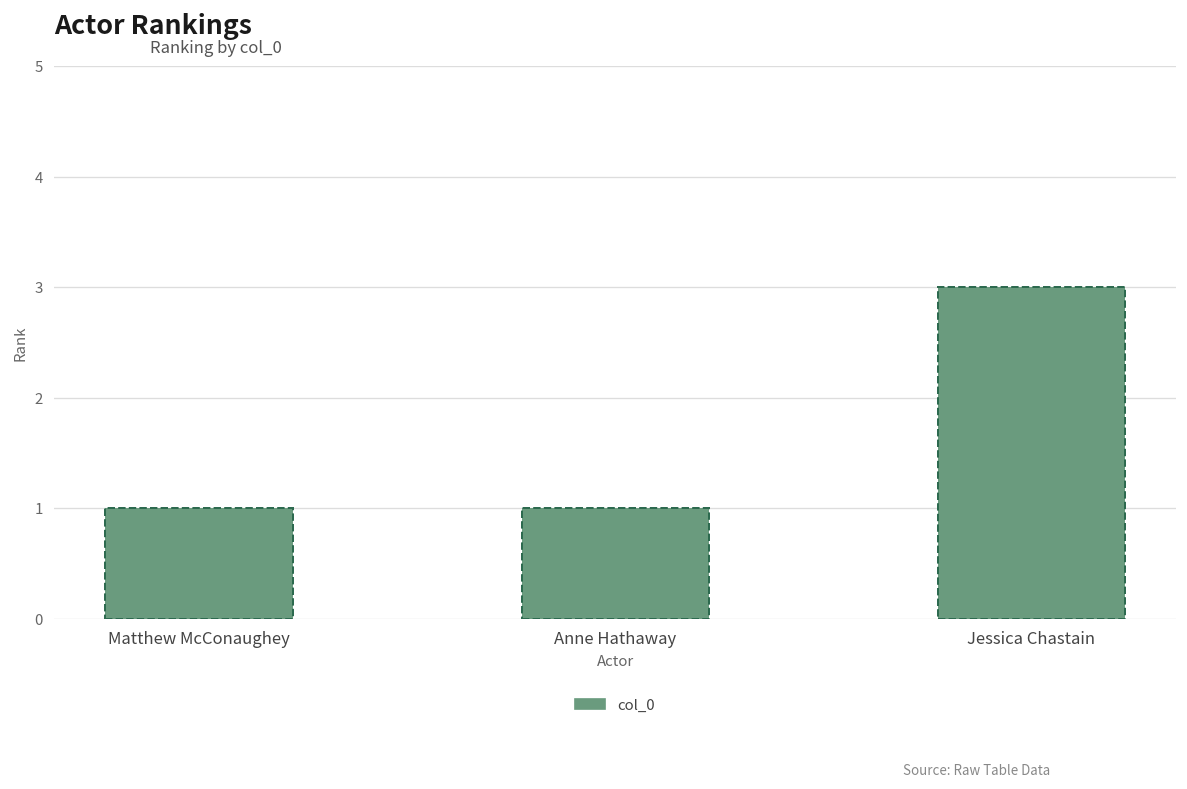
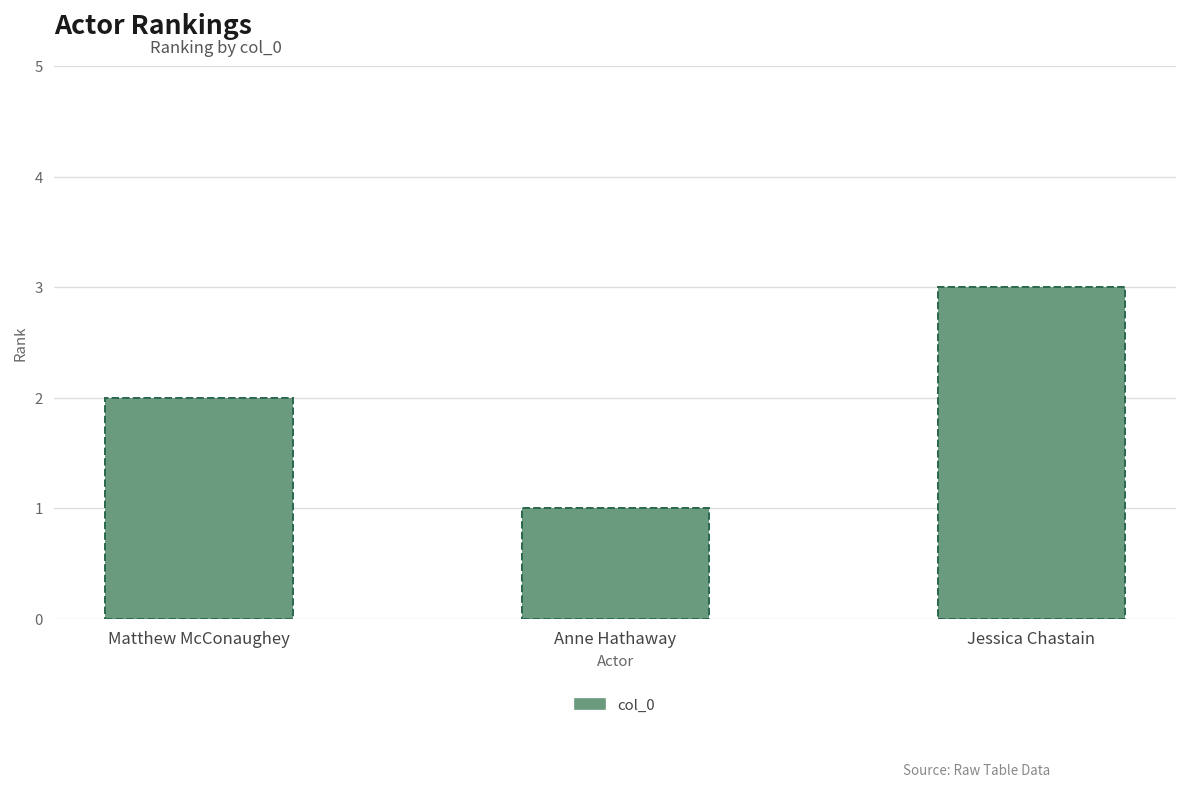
  {
-   "Matthew McConaughey": 1,
+   "Matthew McConaughey": 2,
    "Anne Hathaway": 1,
    "Jessica Chastain": 3
  }
